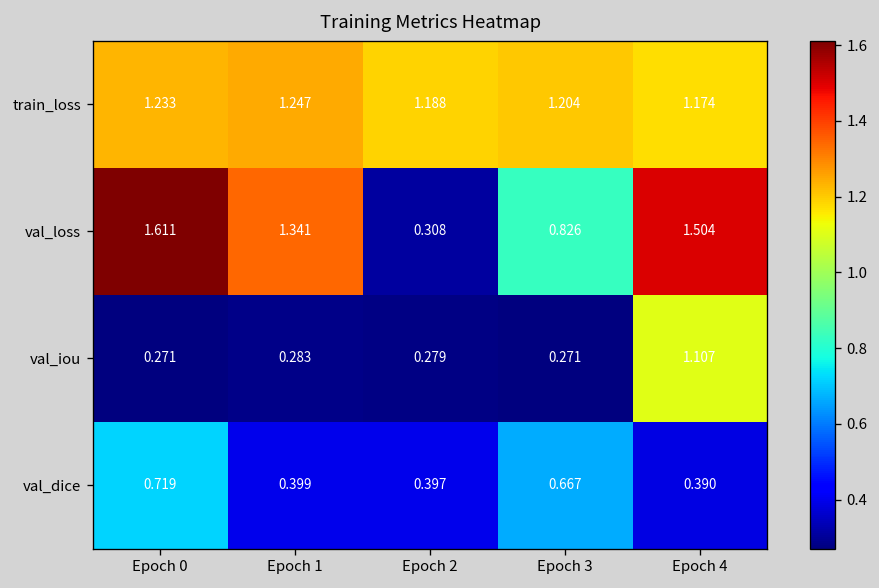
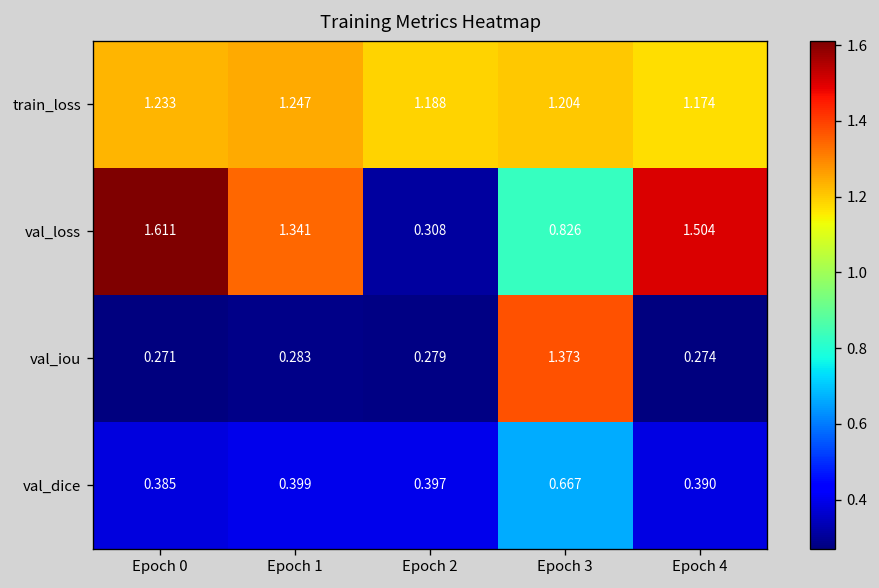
  {
    "val_iou": {
-     "Epoch 3": 0.271,
-     "Epoch 4": 1.107
+     "Epoch 3": 1.373,
+     "Epoch 4": 0.274
    },
    "val_dice": {
-     "Epoch 0": 0.719
+     "Epoch 0": 0.385
    }
  }
